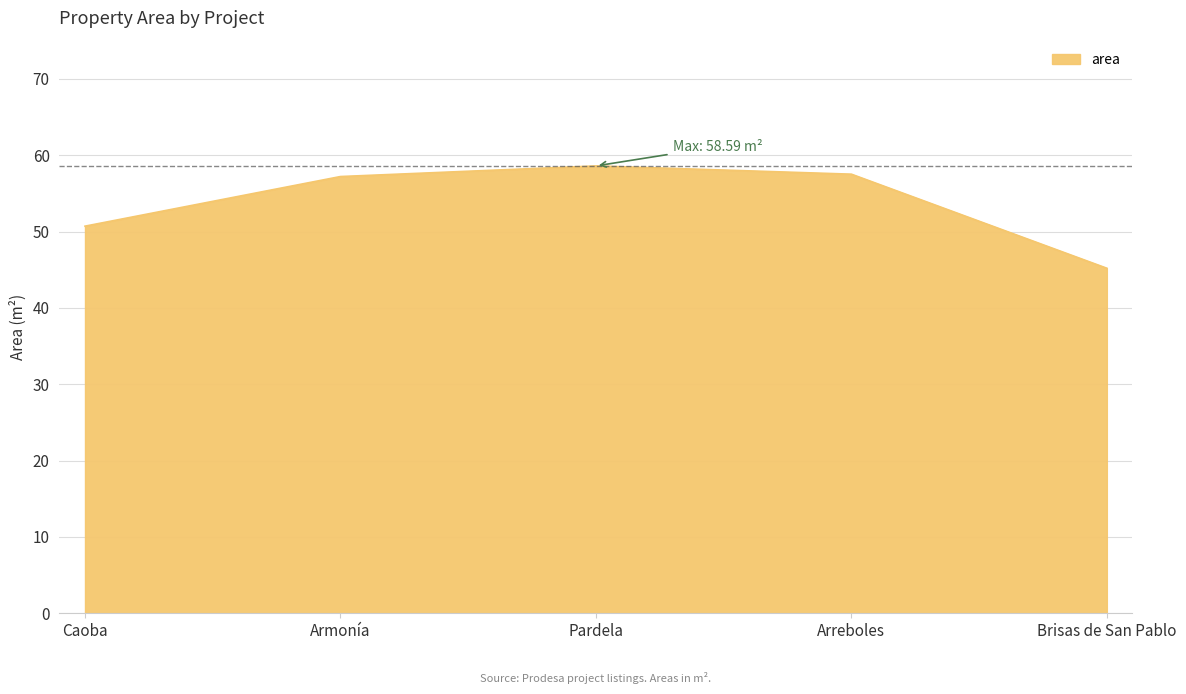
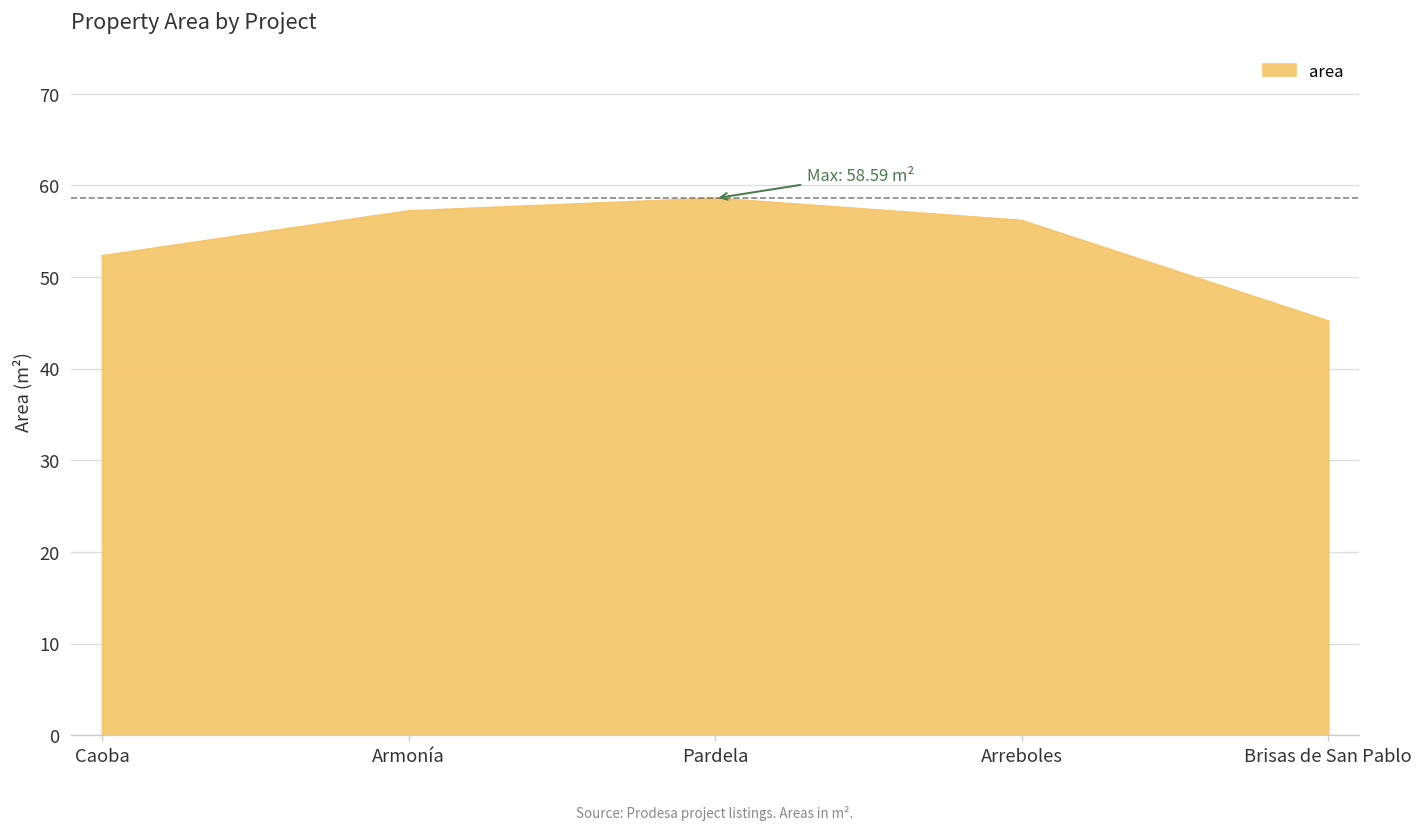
  {
-   "Caoba": 51,
+   "Caoba": 52,
    "Armonía": 57,
-   "Arreboles": 58,
+   "Arreboles": 56,
    "Brisas de San Pablo": 45
  }
